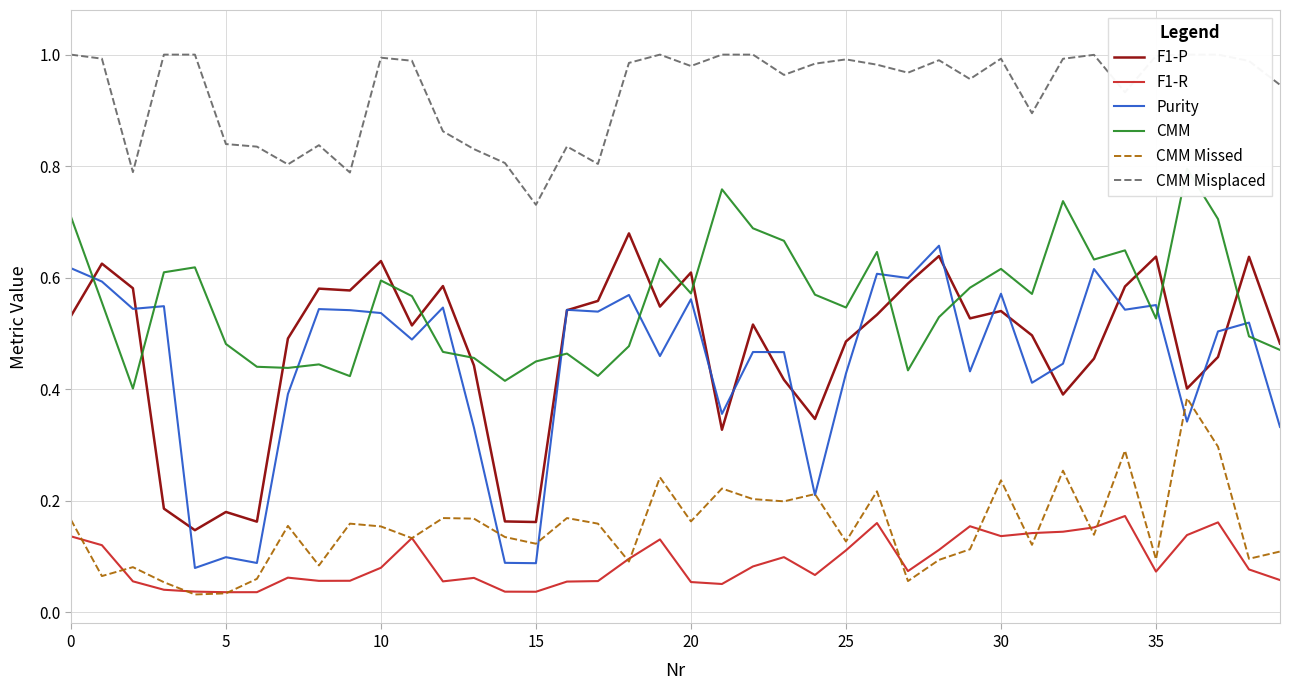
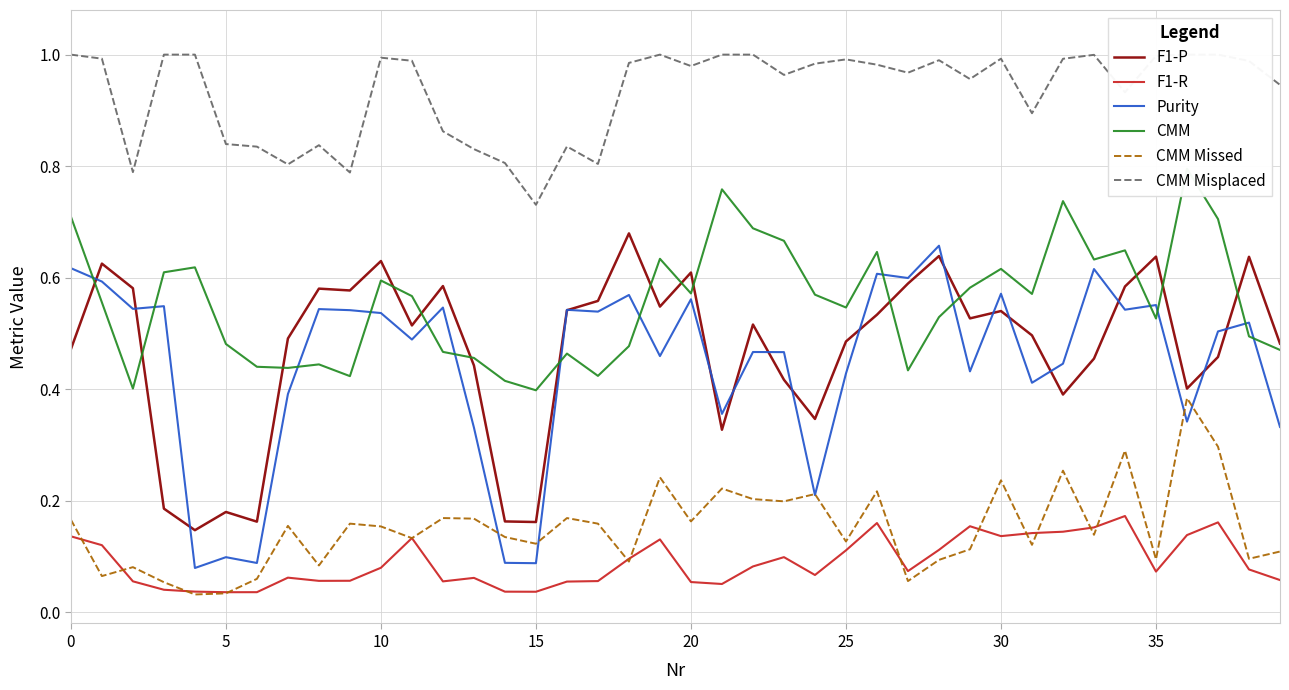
  {
    "F1-P": {
-     "0": 0.53,
+     "0": 0.47,
      "5": 0.18,
      "10": 0.63,
      "15": 0.16,
      "20": 0.61,
      "25": 0.49,
      "30": 0.54,
      "35": 0.64
    },
    "F1-R": {
      "0": 0.14,
      "10": 0.08,
      "15": 0.04,
      "20": 0.05,
      "25": 0.11,
      "30": 0.14,
      "35": 0.07
    },
    "Purity": {
      "0": 0.62,
      "5": 0.10,
      "10": 0.54,
      "15": 0.09,
      "20": 0.56,
      "25": 0.43,
      "30": 0.57,
      "35": 0.55
    },
    "CMM": {
      "0": 0.71,
      "5": 0.48,
      "10": 0.59,
-     "15": 0.45,
+     "15": 0.40,
      "20": 0.57,
      "25": 0.55,
      "30": 0.62,
      "35": 0.53
    },
    "CMM Missed": {
      "0": 0.17,
      "10": 0.15,
      "15": 0.12,
      "20": 0.16,
      "25": 0.13,
      "30": 0.24,
      "35": 0.09
    },
    "CMM Misplaced": {
      "0": 1.00,
      "5": 0.84,
      "10": 0.99,
      "15": 0.73,
      "20": 0.98,
      "25": 0.99,
      "30": 0.99
    }
  }
